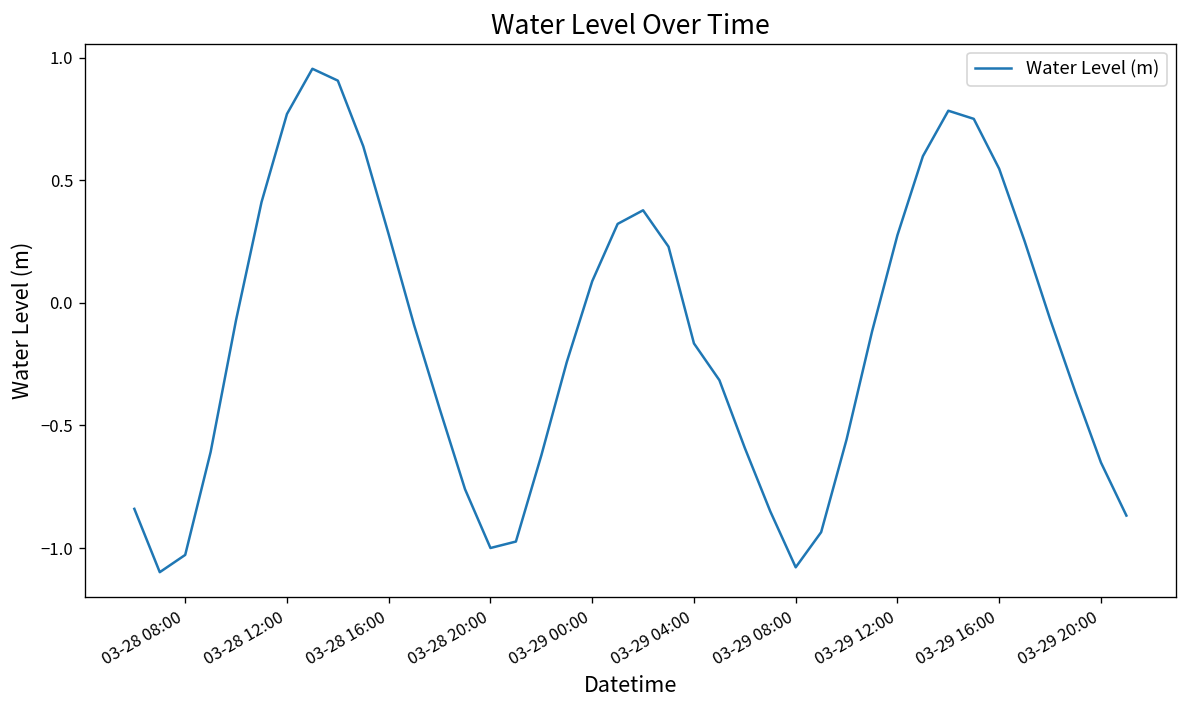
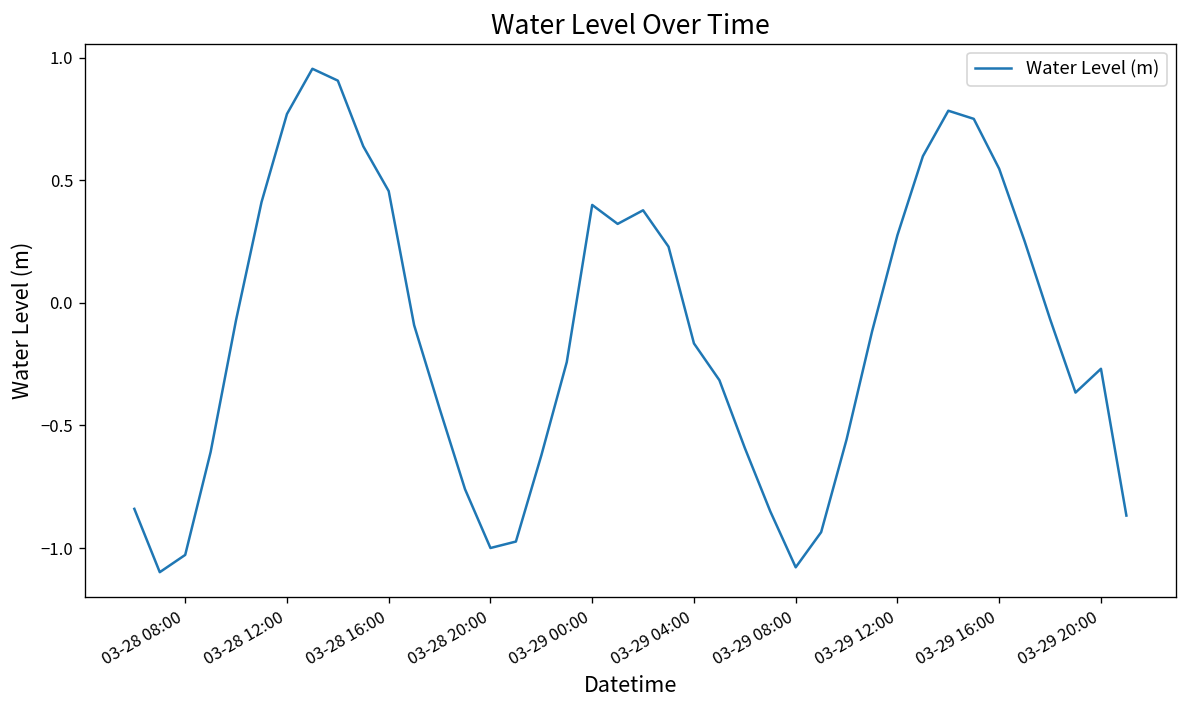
  {
    "03-28 08:00": -1.03,
    "03-28 12:00": 0.77,
-   "03-28 16:00": 0.28,
+   "03-28 16:00": 0.46,
    "03-28 20:00": -1.00,
-   "03-29 00:00": 0.09,
+   "03-29 00:00": 0.40,
    "03-29 04:00": -0.17,
    "03-29 08:00": -1.08,
    "03-29 12:00": 0.28,
    "03-29 16:00": 0.55,
-   "03-29 20:00": -0.65
+   "03-29 20:00": -0.27
  }
